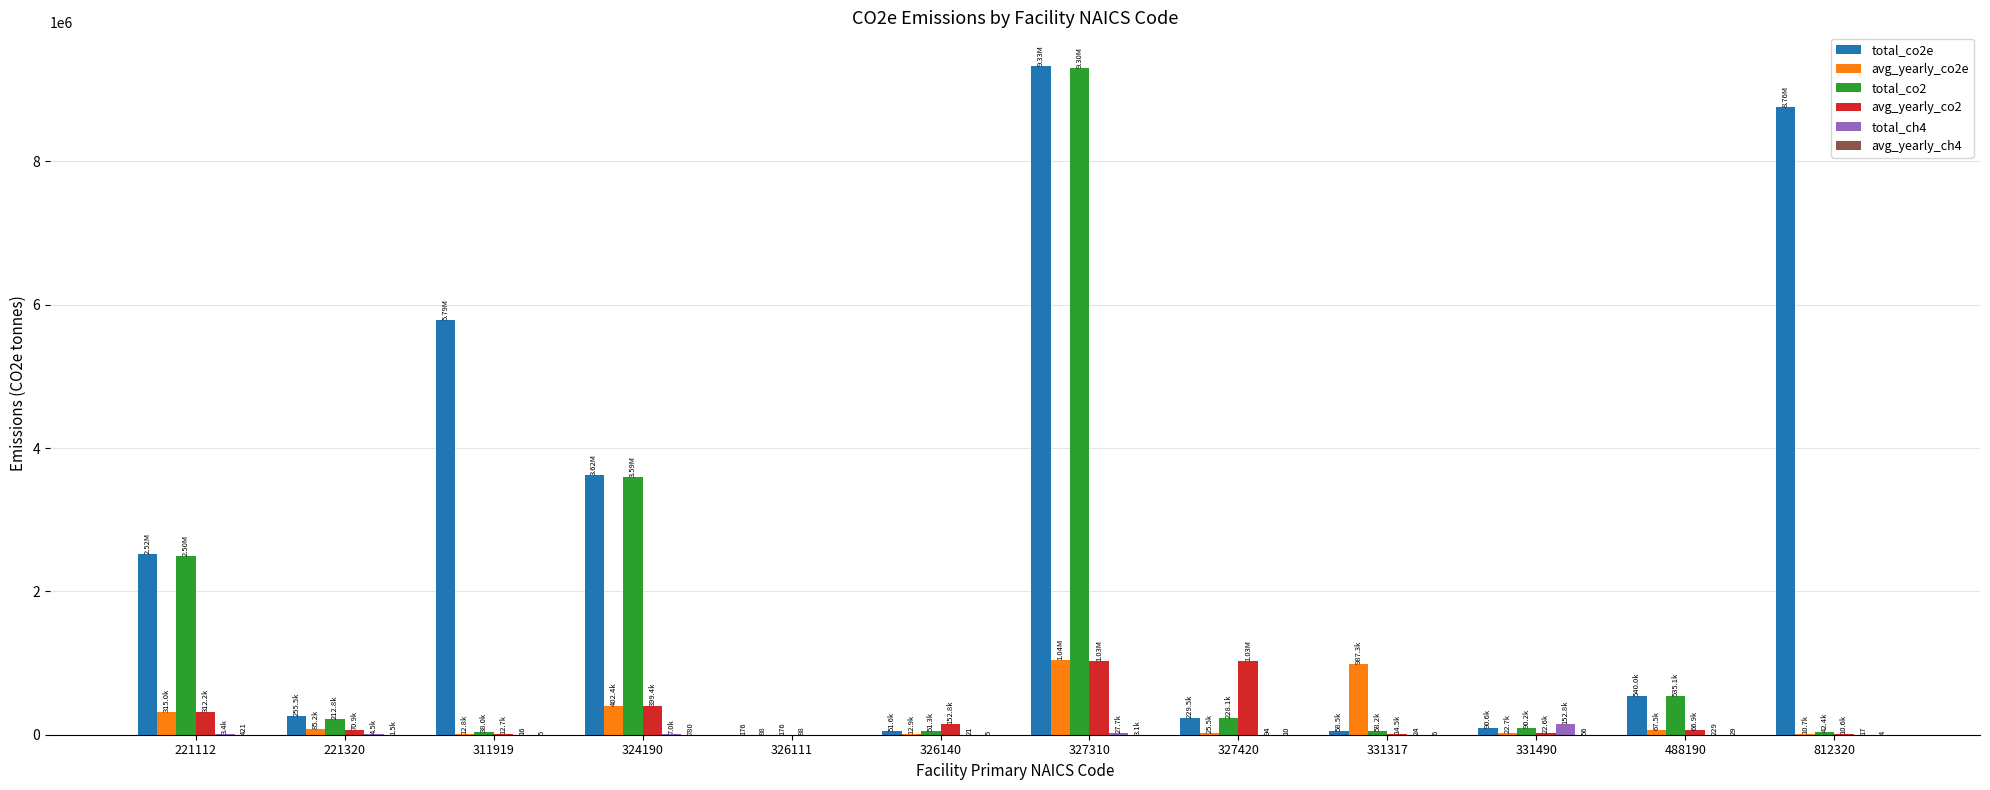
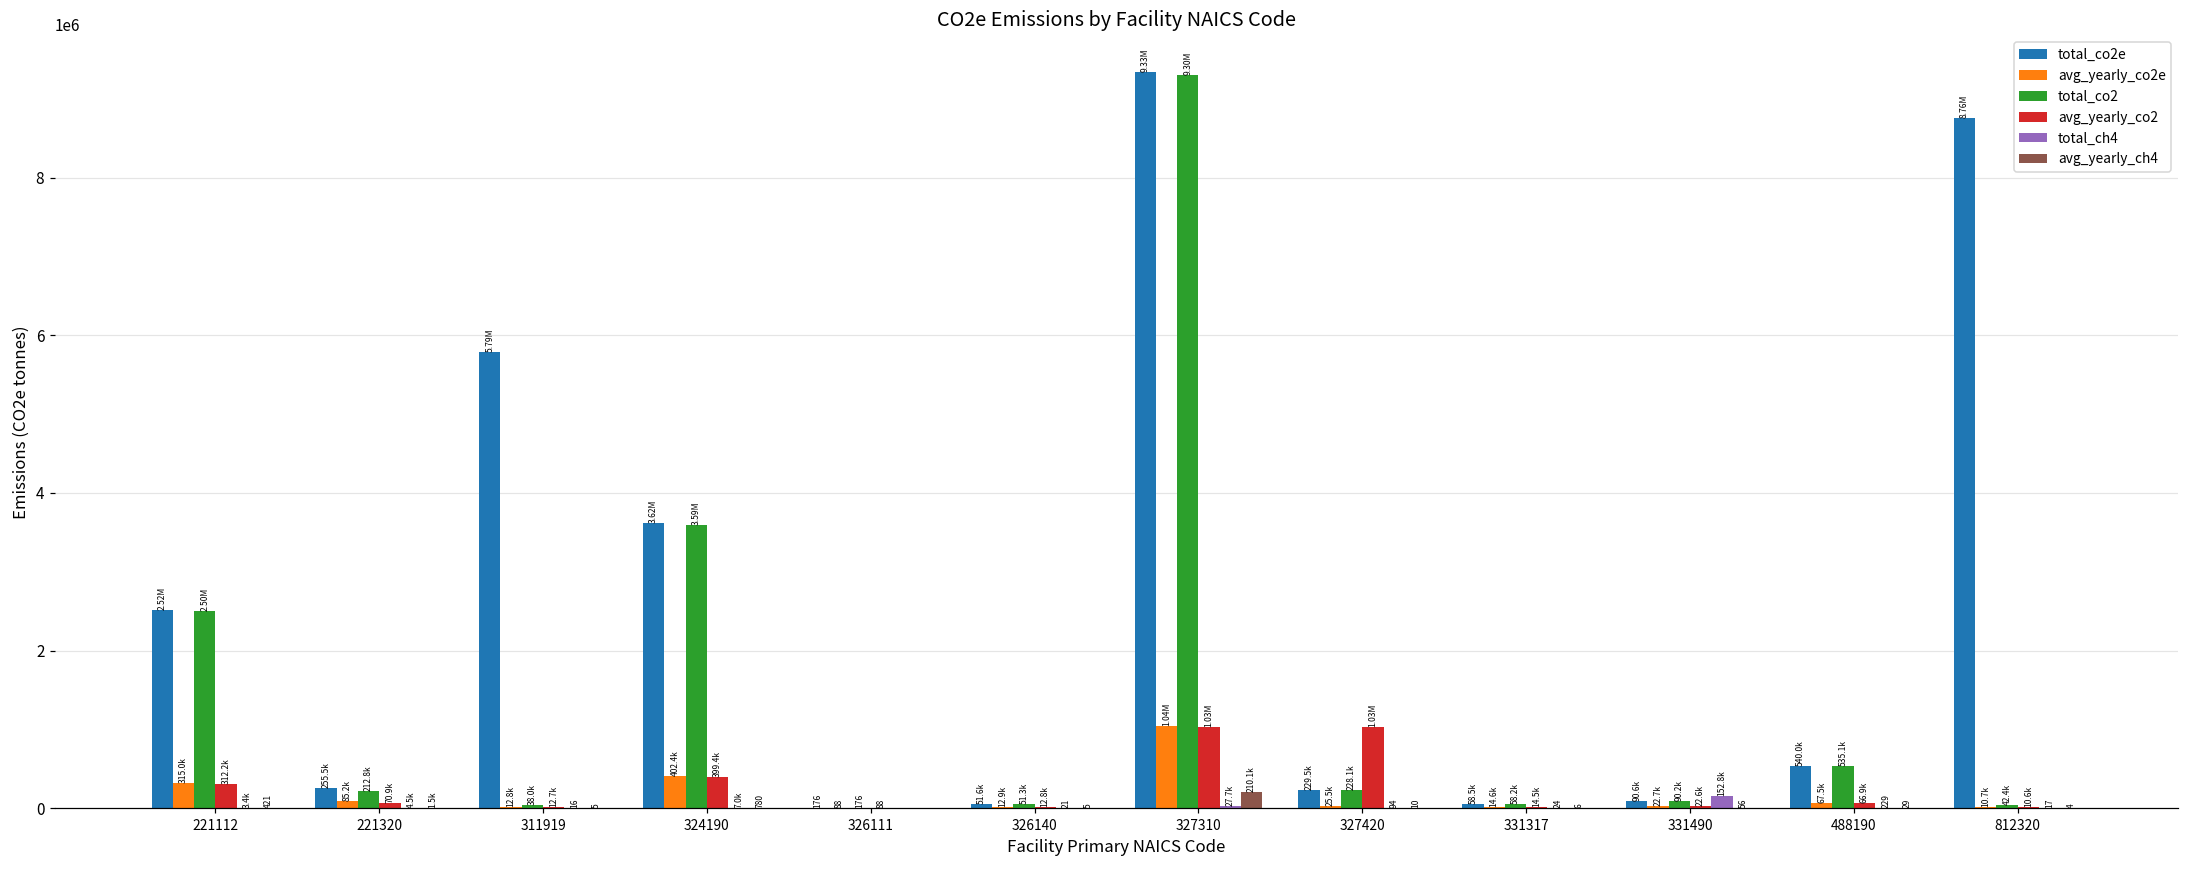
  {
    "total_co2e": {
      "221112": "2.52M",
      "221320": "255.5k",
      "311919": "5.79M",
      "324190": "3.62M",
      "326111": "176",
      "326140": "51.6k",
      "327310": "9.33M",
      "327420": "229.5k",
      "331317": "58.5k",
      "331490": "90.6k",
      "488190": "540.0k",
      "812320": "8.76M"
    },
    "avg_yearly_co2e": {
      "221112": "315.0k",
      "221320": "85.2k",
      "311919": "12.8k",
      "324190": "402.4k",
      "326111": "88",
      "326140": "12.9k",
      "327310": "1.04M",
      "327420": "25.5k",
-     "331317": "987.3k",
+     "331317": "14.6k",
      "331490": "22.7k",
      "488190": "67.5k",
      "812320": "10.7k"
    },
    "total_co2": {
      "221112": "2.50M",
      "221320": "212.8k",
      "311919": "38.0k",
      "324190": "3.59M",
      "326111": "176",
      "326140": "51.3k",
      "327310": "9.30M",
      "327420": "228.1k",
      "331317": "58.2k",
      "331490": "90.2k",
      "488190": "535.1k",
      "812320": "42.4k"
    },
    "avg_yearly_co2": {
      "221112": "312.2k",
      "221320": "70.9k",
      "311919": "12.7k",
      "324190": "399.4k",
      "326111": "88",
-     "326140": "152.8k",
+     "326140": "12.8k",
      "327310": "1.03M",
      "327420": "1.03M",
      "331317": "14.5k",
      "331490": "22.6k",
      "488190": "66.9k",
      "812320": "10.6k"
    },
    "total_ch4": {
      "221112": "3.4k",
      "221320": "4.5k",
      "311919": "16",
      "324190": "7.0k",
      "326140": "21",
      "327310": "27.7k",
      "327420": "94",
      "331317": "24",
      "331490": "152.8k",
      "488190": "229",
      "812320": "17"
    },
    "avg_yearly_ch4": {
      "221112": "421",
      "221320": "1.5k",
      "311919": "5",
      "324190": "780",
      "326140": "5",
-     "327310": "3.1k",
+     "327310": "210.1k",
      "327420": "10",
      "331317": "6",
      "331490": "56",
      "488190": "29",
      "812320": "4"
    }
  }
